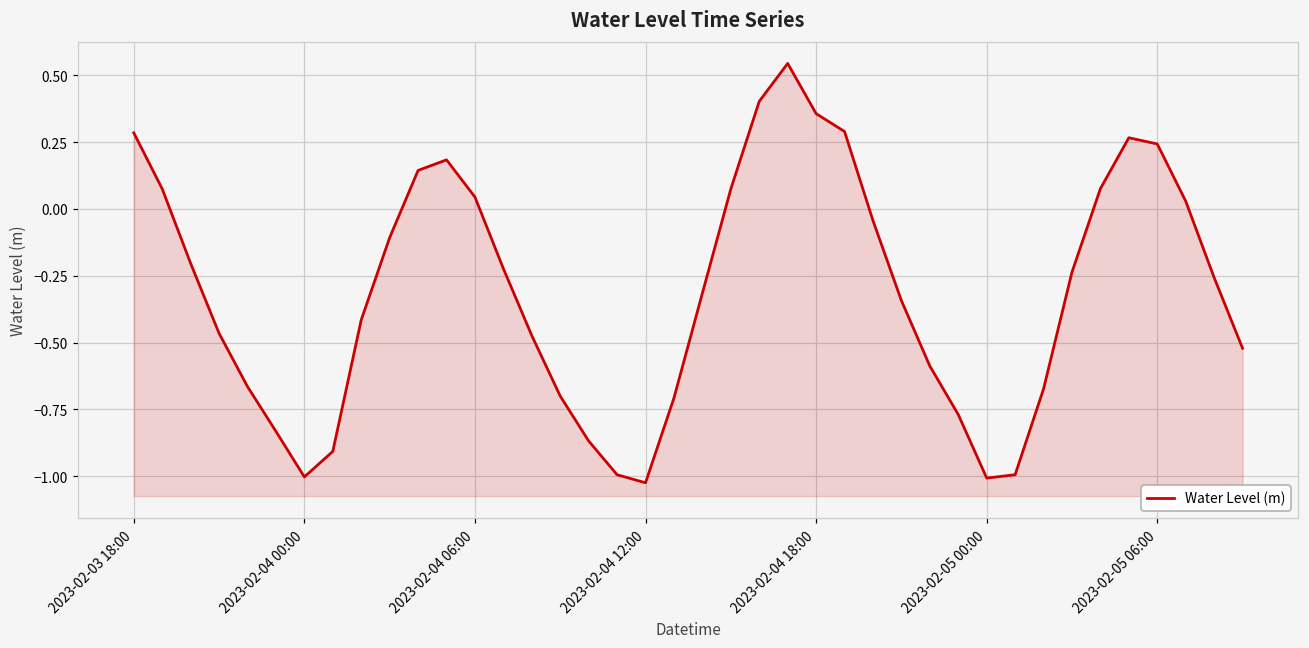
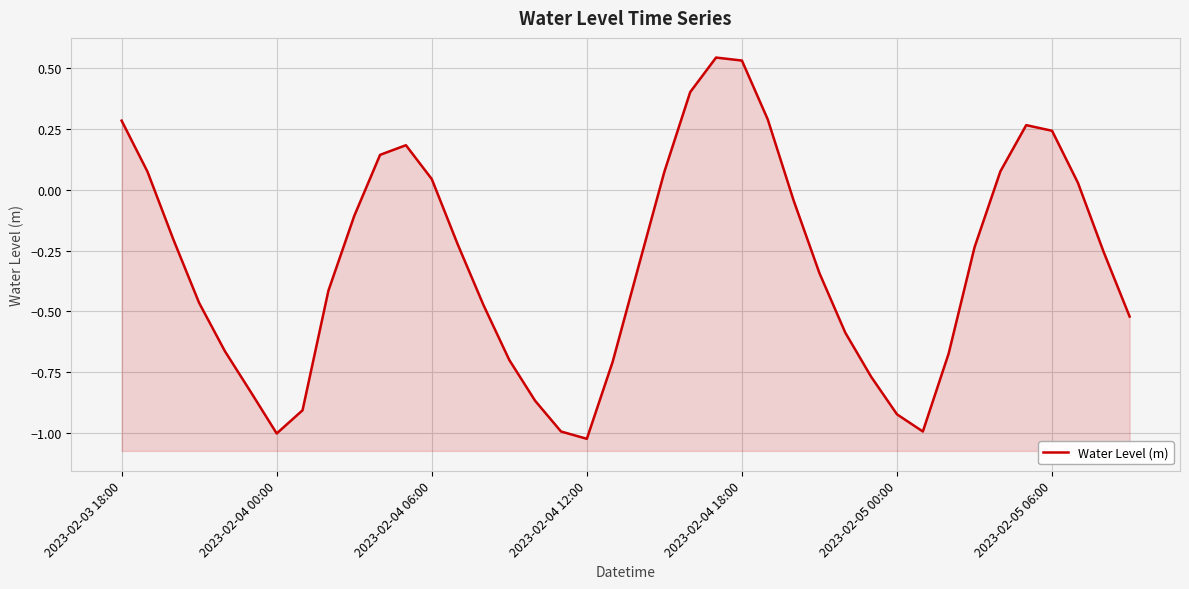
  {
    "2023-02-03 18:00": 0.28,
    "2023-02-04 00:00": -1.00,
    "2023-02-04 06:00": 0.04,
    "2023-02-04 12:00": -1.02,
-   "2023-02-04 18:00": 0.36,
-   "2023-02-05 00:00": -1.01,
+   "2023-02-04 18:00": 0.53,
+   "2023-02-05 00:00": -0.92,
    "2023-02-05 06:00": 0.24
  }
